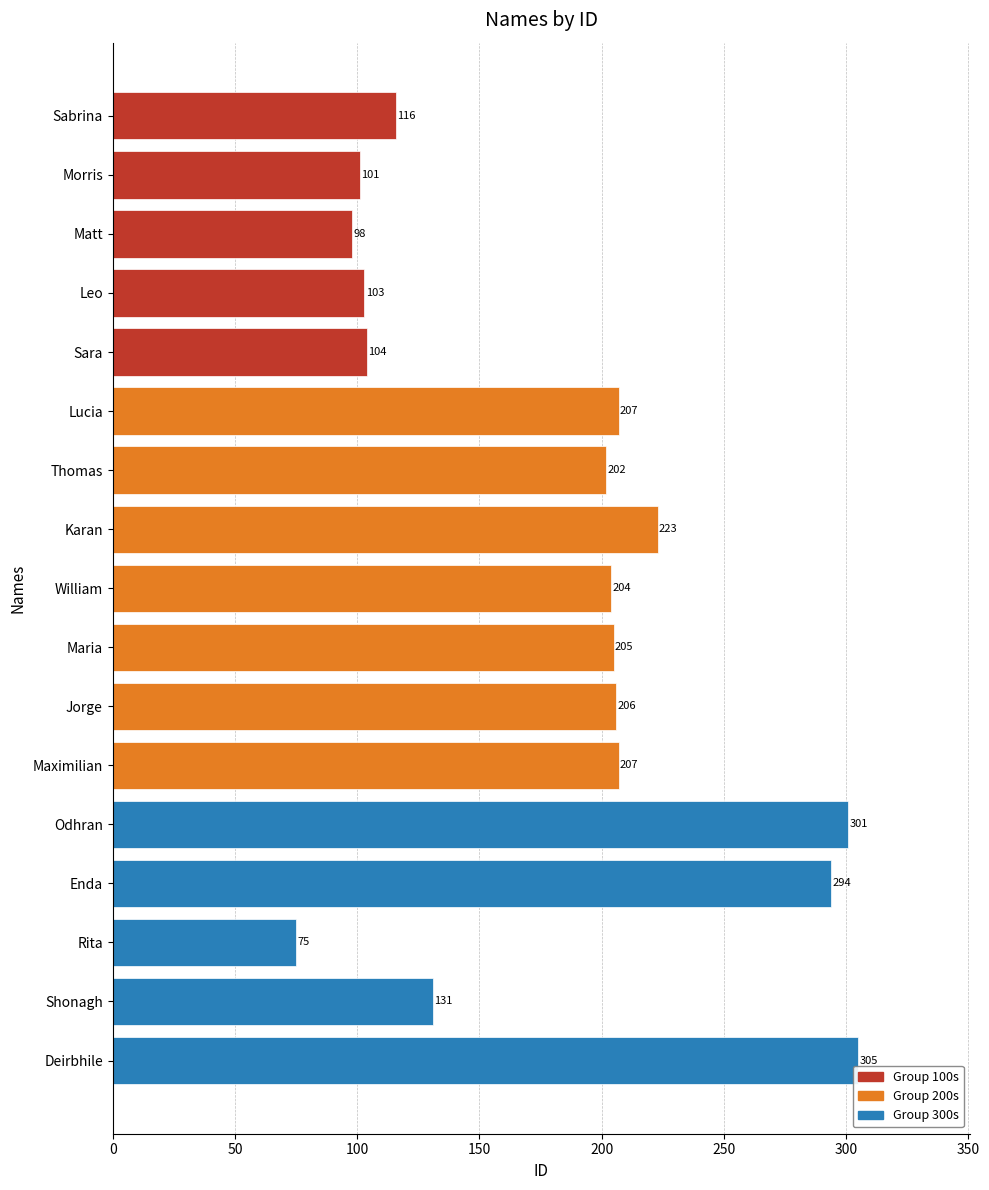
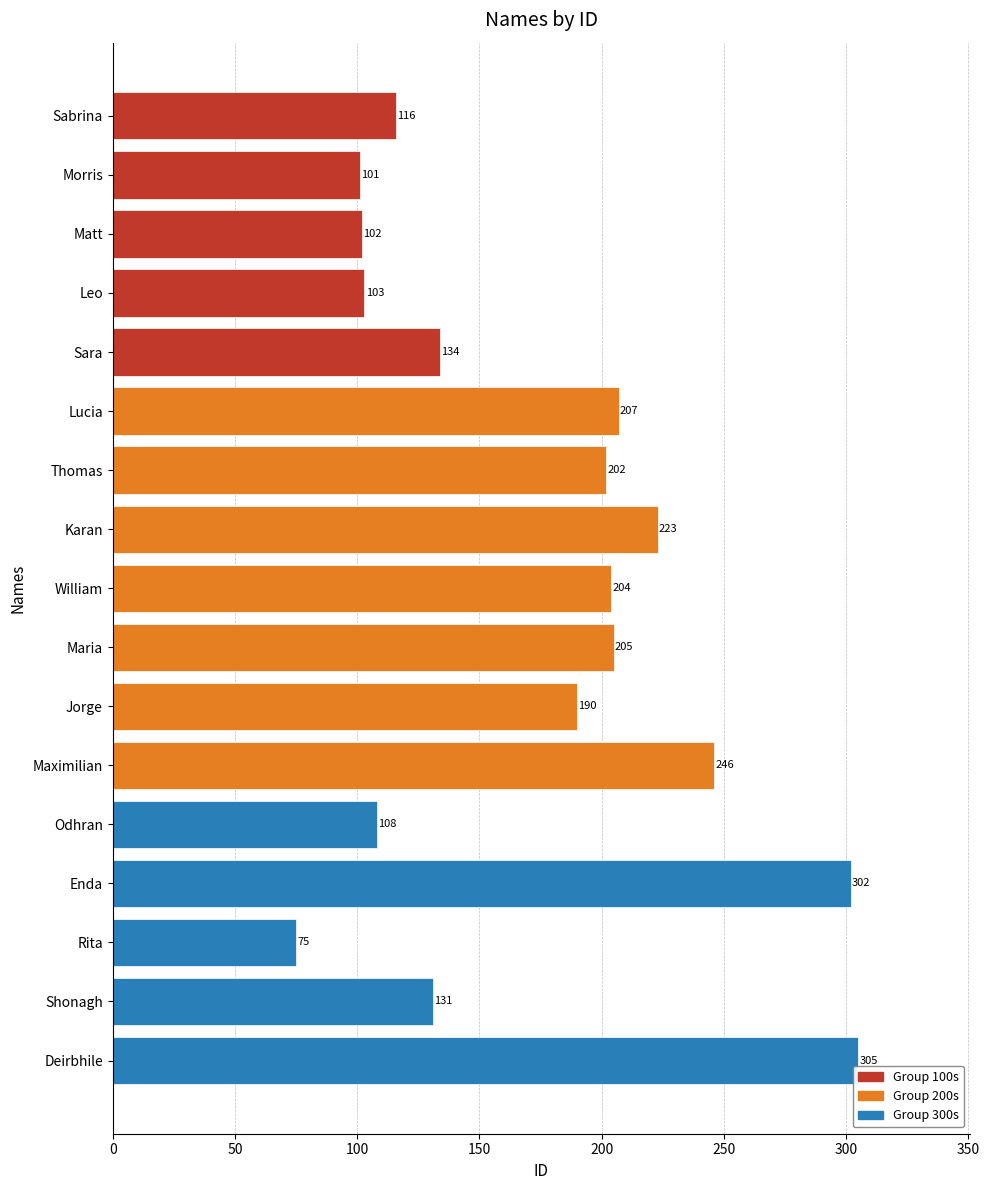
  {
    "Sabrina": 116,
    "Morris": 101,
-   "Matt": 98,
+   "Matt": 102,
    "Leo": 103,
-   "Sara": 104,
+   "Sara": 134,
    "Lucia": 207,
    "Thomas": 202,
    "Karan": 223,
    "William": 204,
    "Maria": 205,
-   "Jorge": 206,
-   "Maximilian": 207,
-   "Odhran": 301,
-   "Enda": 294,
+   "Jorge": 190,
+   "Maximilian": 246,
+   "Odhran": 108,
+   "Enda": 302,
    "Rita": 75,
    "Shonagh": 131,
    "Deirbhile": 305
  }
